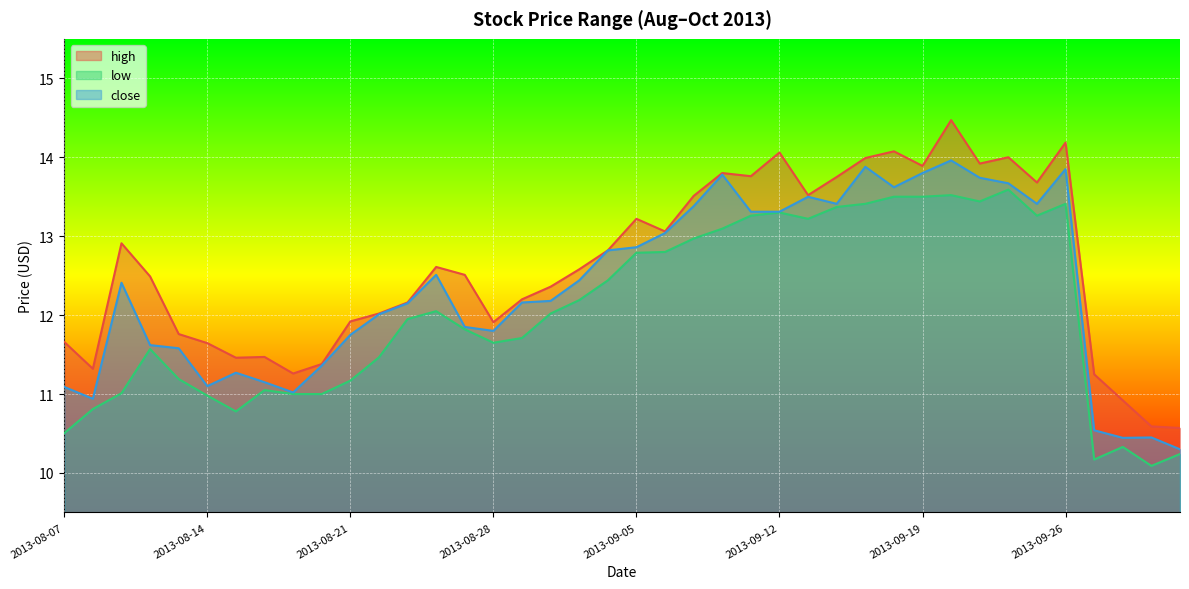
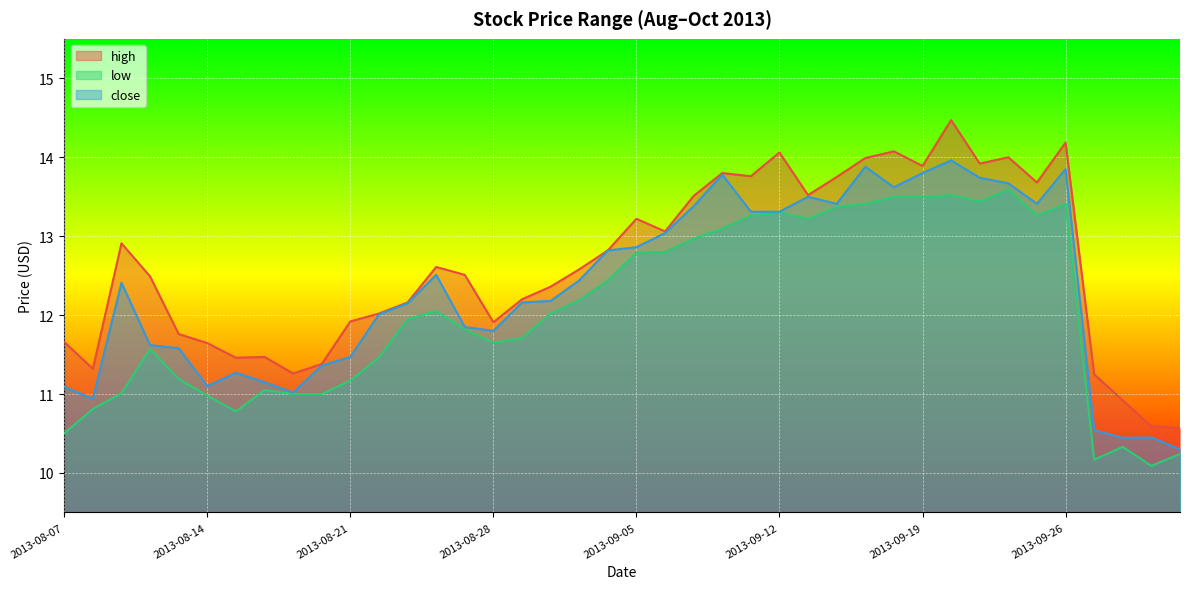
  {
    "high": {
      "2013-08-07": 11.7,
      "2013-08-14": 11.6,
      "2013-08-21": 11.9,
      "2013-08-28": 11.9,
      "2013-09-05": 13.2,
      "2013-09-12": 14.1,
      "2013-09-19": 13.9,
      "2013-09-26": 14.2
    },
    "low": {
      "2013-08-07": 10.5,
      "2013-08-14": 11.0,
      "2013-08-21": 11.2,
      "2013-08-28": 11.7,
      "2013-09-05": 12.8,
      "2013-09-19": 13.5,
      "2013-09-26": 13.4
    },
    "close": {
      "2013-08-07": 11.1,
      "2013-08-14": 11.1,
-     "2013-08-21": 11.8,
+     "2013-08-21": 11.5,
      "2013-08-28": 11.8,
      "2013-09-05": 12.9,
      "2013-09-19": 13.8,
      "2013-09-26": 13.9
    }
  }
